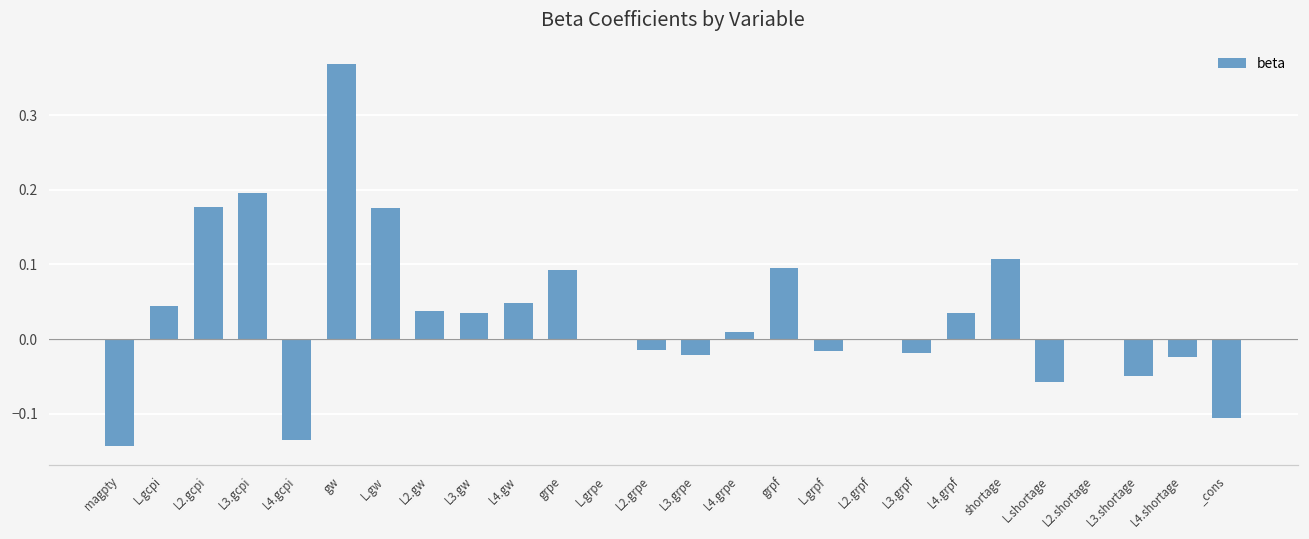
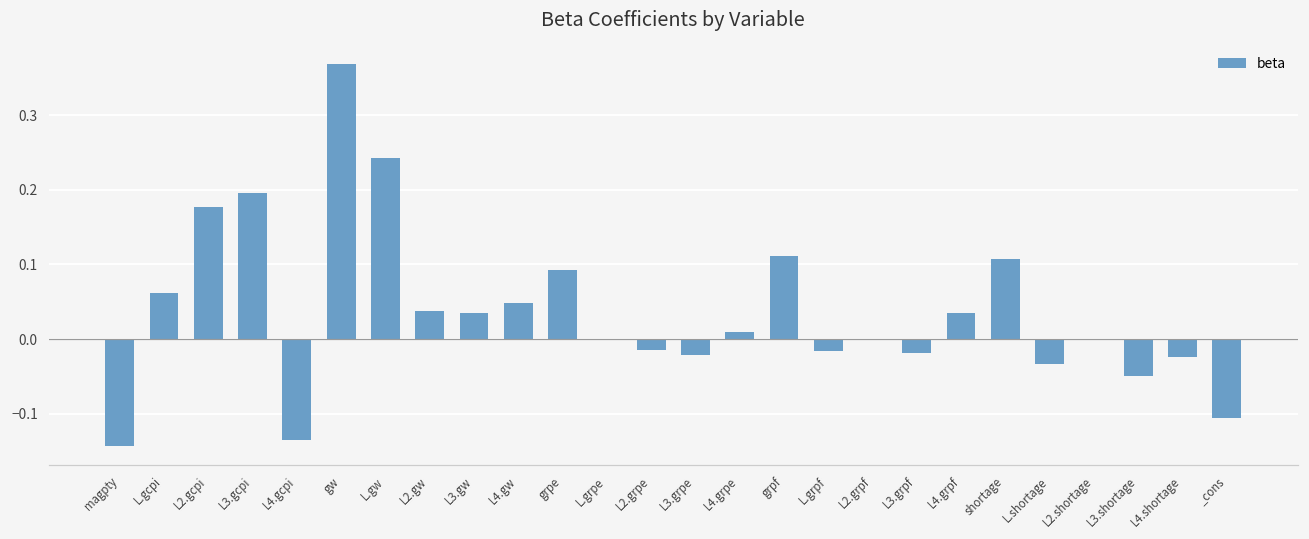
  {
    "magpty": -0.14,
-   "L.gcpi": 0.04,
+   "L.gcpi": 0.06,
    "L2.gcpi": 0.18,
    "L3.gcpi": 0.20,
    "L4.gcpi": -0.14,
    "gw": 0.37,
-   "L.gw": 0.18,
+   "L.gw": 0.24,
    "L2.gw": 0.04,
    "L3.gw": 0.04,
    "L4.gw": 0.05,
    "grpe": 0.09,
    "L2.grpe": -0.01,
    "L3.grpe": -0.02,
    "L4.grpe": 0.01,
-   "grpf": 0.09,
+   "grpf": 0.11,
    "L.grpf": -0.02,
    "L3.grpf": -0.02,
    "L4.grpf": 0.04,
    "shortage": 0.11,
-   "L.shortage": -0.06,
+   "L.shortage": -0.03,
    "L3.shortage": -0.05,
    "L4.shortage": -0.02,
    "_cons": -0.11
  }
